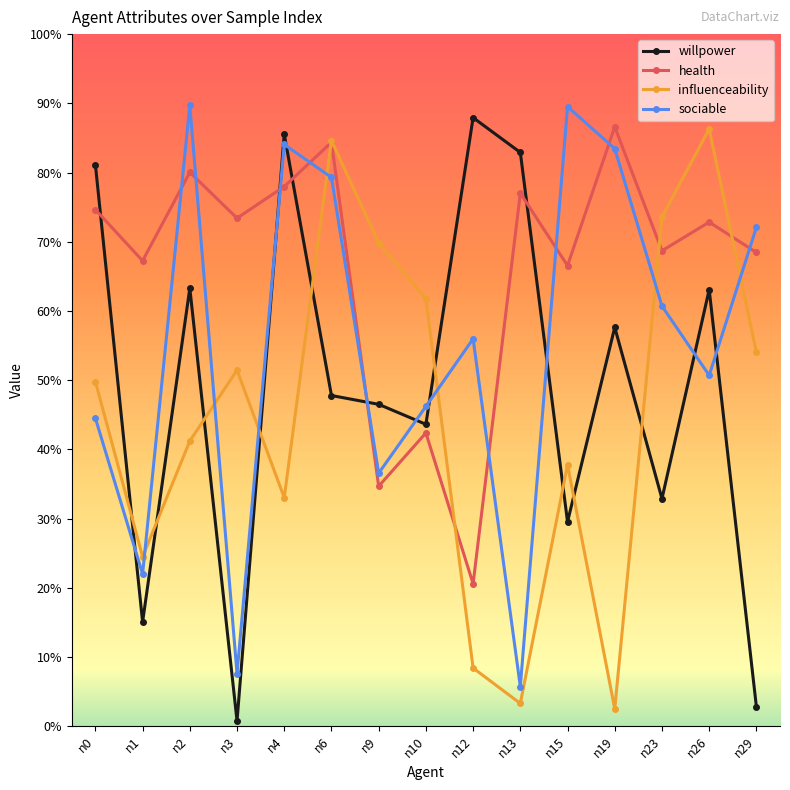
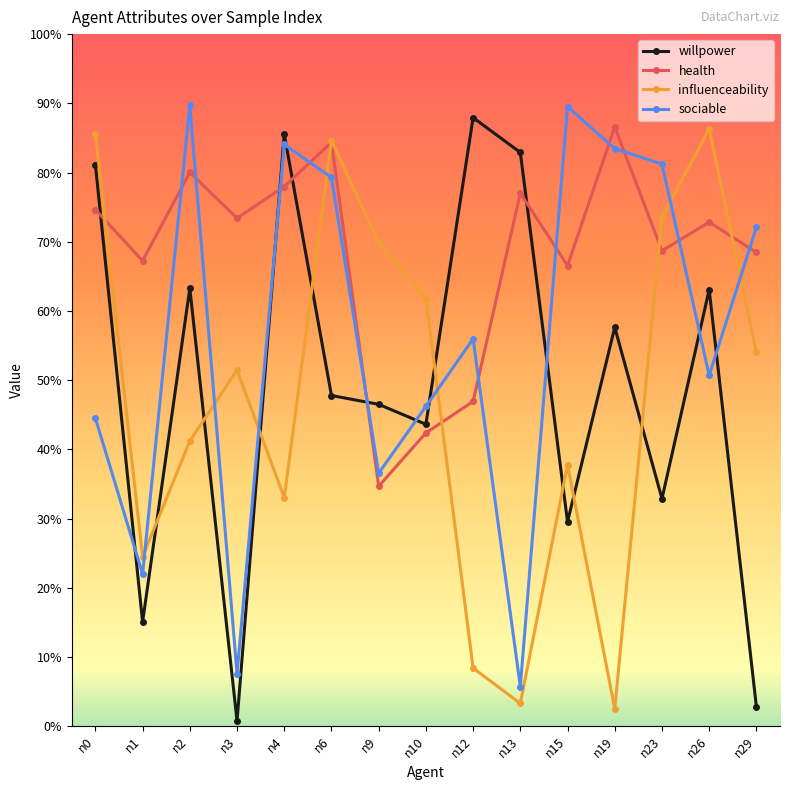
  {
    "willpower": {
      "n0": "81%",
      "n1": "15%",
      "n2": "63%",
      "n3": "1%",
      "n4": "86%",
      "n6": "48%",
      "n9": "47%",
      "n10": "44%",
      "n12": "88%",
      "n13": "83%",
      "n15": "30%",
      "n19": "58%",
      "n23": "33%",
      "n26": "63%",
      "n29": "3%"
    },
    "health": {
      "n0": "75%",
      "n1": "67%",
      "n2": "80%",
      "n3": "73%",
      "n4": "78%",
      "n9": "35%",
      "n10": "42%",
-     "n12": "21%",
+     "n12": "47%",
      "n13": "77%",
      "n15": "67%",
      "n19": "87%",
      "n23": "69%",
      "n26": "73%",
      "n29": "68%"
    },
    "influenceability": {
-     "n0": "50%",
+     "n0": "86%",
      "n1": "24%",
      "n2": "41%",
      "n3": "51%",
      "n4": "33%",
      "n9": "70%",
      "n10": "62%",
      "n12": "8%",
      "n13": "3%",
      "n15": "38%",
      "n19": "3%",
      "n23": "74%",
      "n26": "86%",
      "n29": "54%"
    },
    "sociable": {
      "n0": "45%",
      "n1": "22%",
      "n2": "90%",
      "n3": "8%",
      "n4": "84%",
      "n6": "79%",
      "n9": "37%",
      "n10": "46%",
      "n12": "56%",
      "n13": "6%",
      "n15": "90%",
      "n19": "83%",
-     "n23": "61%",
+     "n23": "81%",
      "n26": "51%",
      "n29": "72%"
    }
  }
